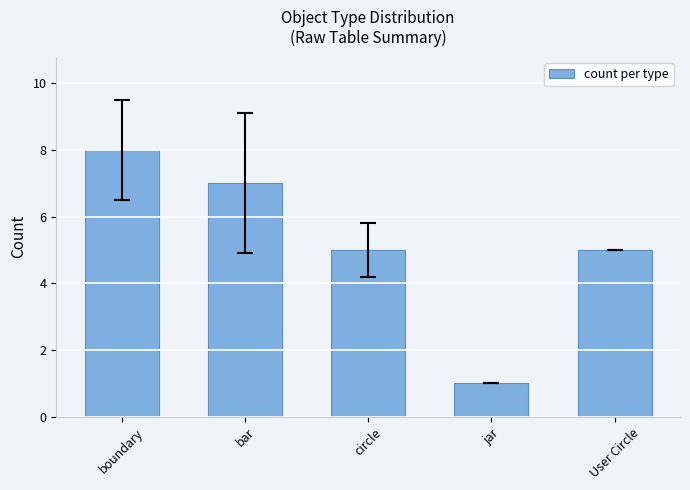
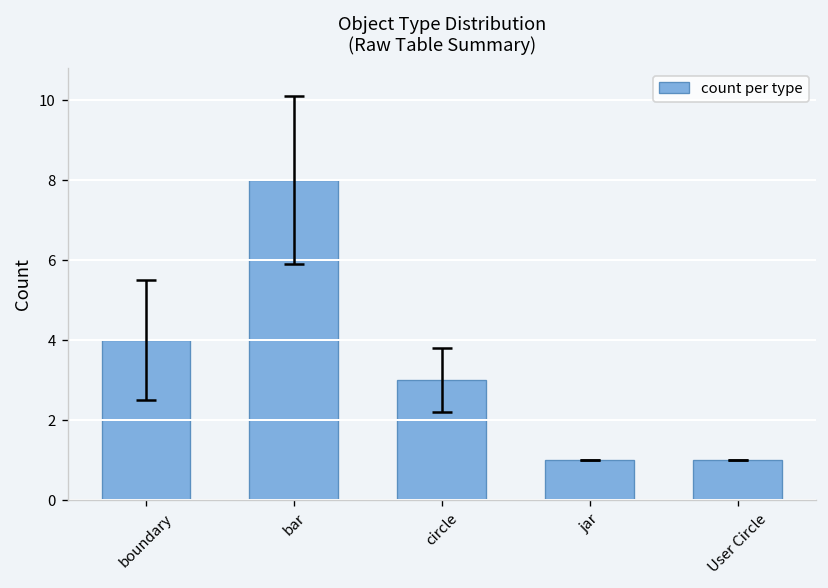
  {
    "count per type": {
-     "boundary": 8,
-     "bar": 7,
-     "circle": 5,
+     "boundary": 4,
+     "bar": 8,
+     "circle": 3,
      "jar": 1,
-     "User Circle": 5
+     "User Circle": 1
    }
  }
